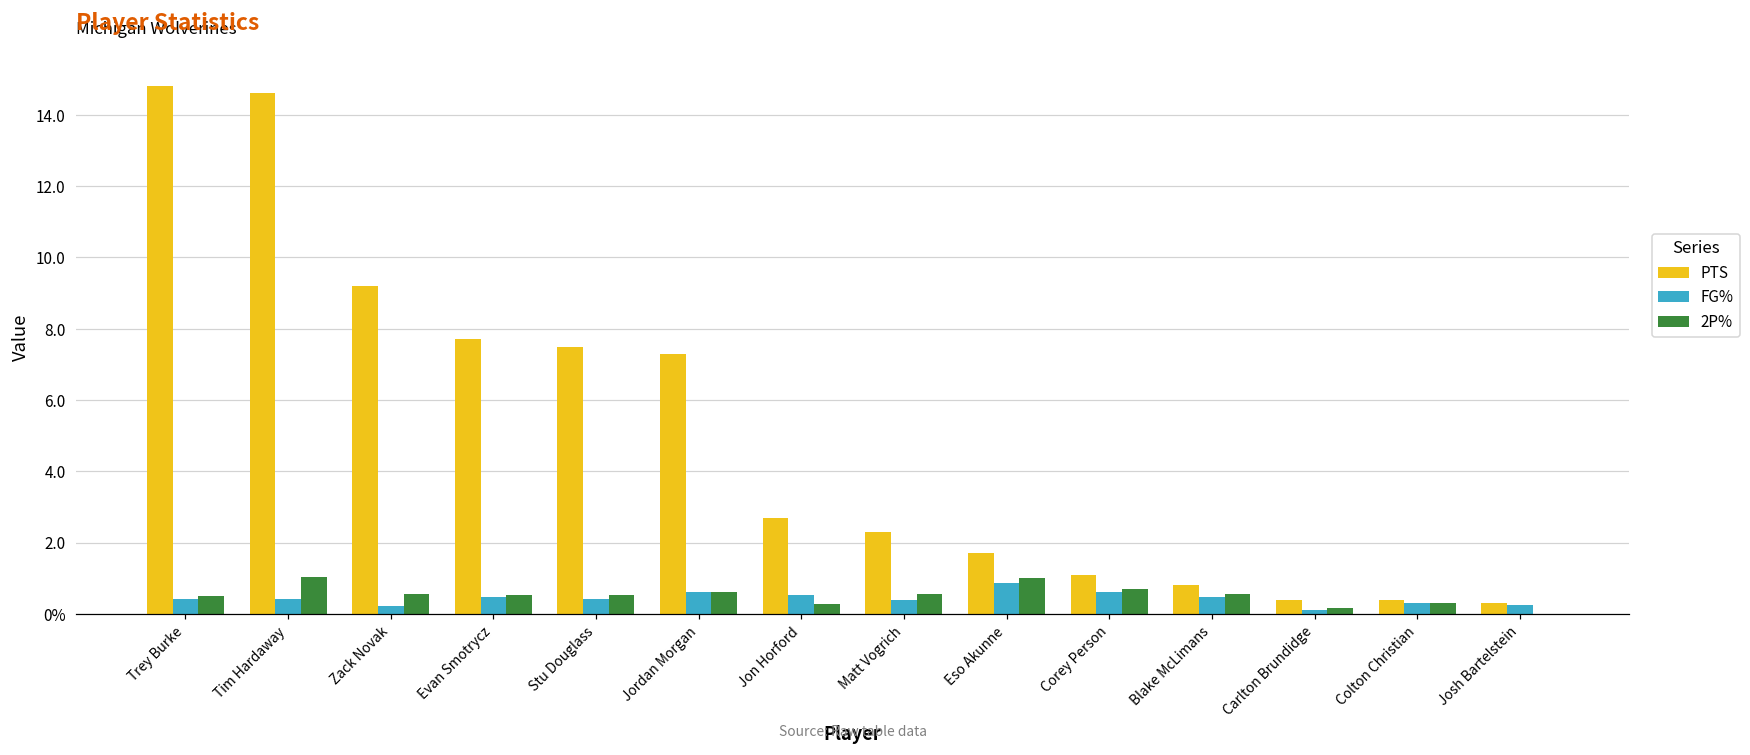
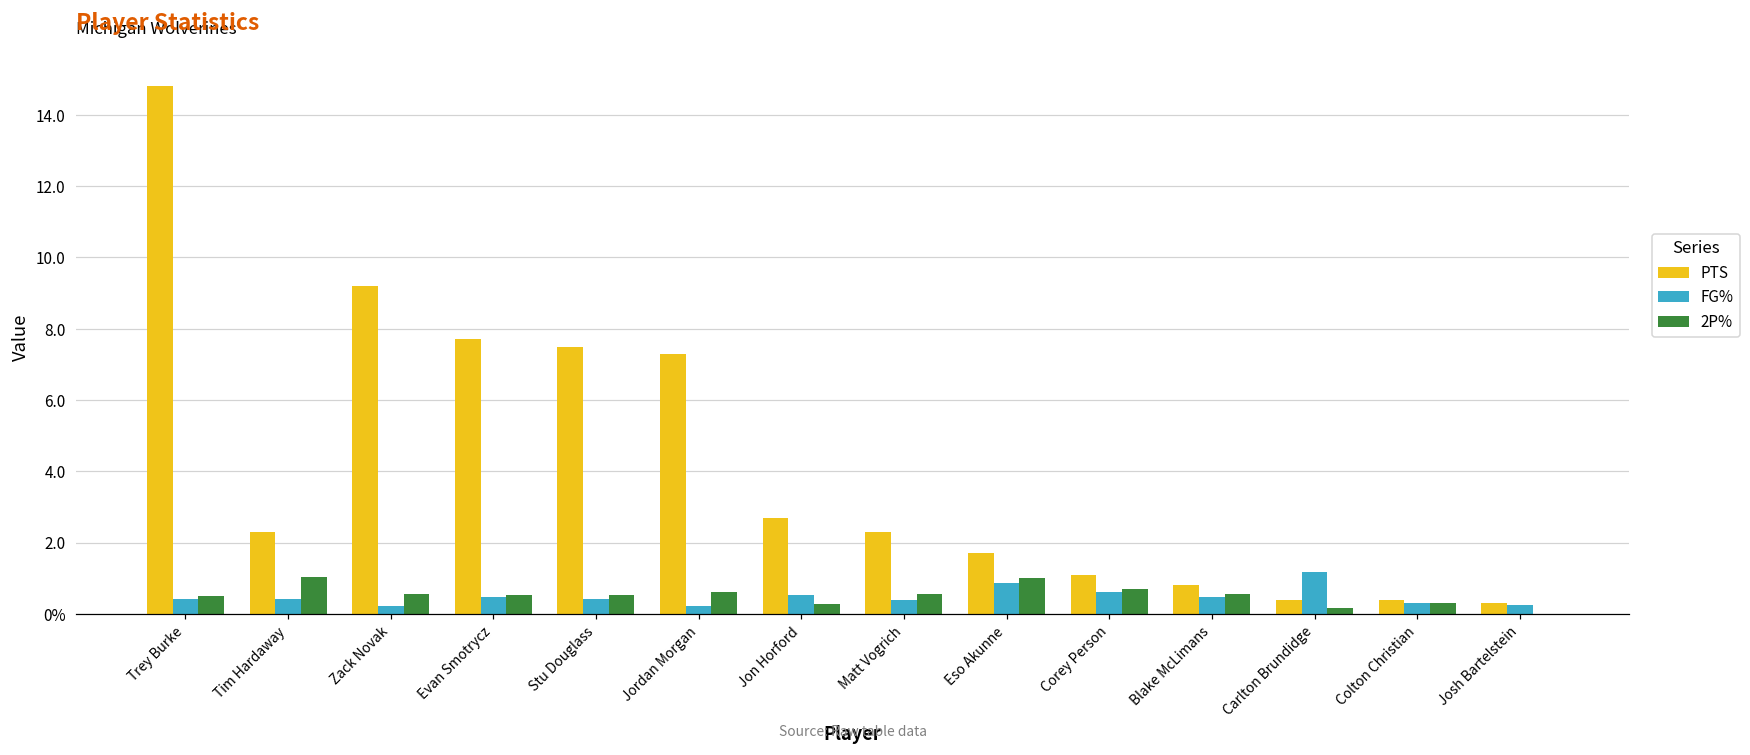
  {
    "PTS": {
      "Trey Burke": 14.8,
-     "Tim Hardaway": 14.6,
+     "Tim Hardaway": 2.3,
      "Zack Novak": 9.2,
      "Evan Smotrycz": 7.7,
      "Stu Douglass": 7.5,
      "Jordan Morgan": 7.3,
      "Jon Horford": 2.7,
      "Matt Vogrich": 2.3,
      "Eso Akunne": 1.7,
      "Corey Person": 1.1,
      "Blake McLimans": 0.8,
      "Carlton Brundidge": 0.4,
      "Colton Christian": 0.4,
      "Josh Bartelstein": 0.3
    },
    "FG%": {
      "Trey Burke": 0.4,
      "Tim Hardaway": 0.4,
      "Zack Novak": 0.2,
      "Evan Smotrycz": 0.5,
      "Stu Douglass": 0.4,
-     "Jordan Morgan": 0.6,
+     "Jordan Morgan": 0.2,
      "Jon Horford": 0.5,
      "Matt Vogrich": 0.4,
      "Eso Akunne": 0.9,
      "Corey Person": 0.6,
      "Blake McLimans": 0.5,
-     "Carlton Brundidge": 0.1,
+     "Carlton Brundidge": 1.2,
      "Colton Christian": 0.3,
      "Josh Bartelstein": 0.3
    },
    "2P%": {
      "Trey Burke": 0.5,
      "Tim Hardaway": 1.0,
      "Zack Novak": 0.6,
      "Evan Smotrycz": 0.5,
      "Stu Douglass": 0.5,
      "Jordan Morgan": 0.6,
      "Jon Horford": 0.3,
      "Matt Vogrich": 0.6,
      "Eso Akunne": 1.0,
      "Corey Person": 0.7,
      "Blake McLimans": 0.6,
      "Carlton Brundidge": 0.2,
      "Colton Christian": 0.3,
      "Josh Bartelstein": 0.0
    }
  }
